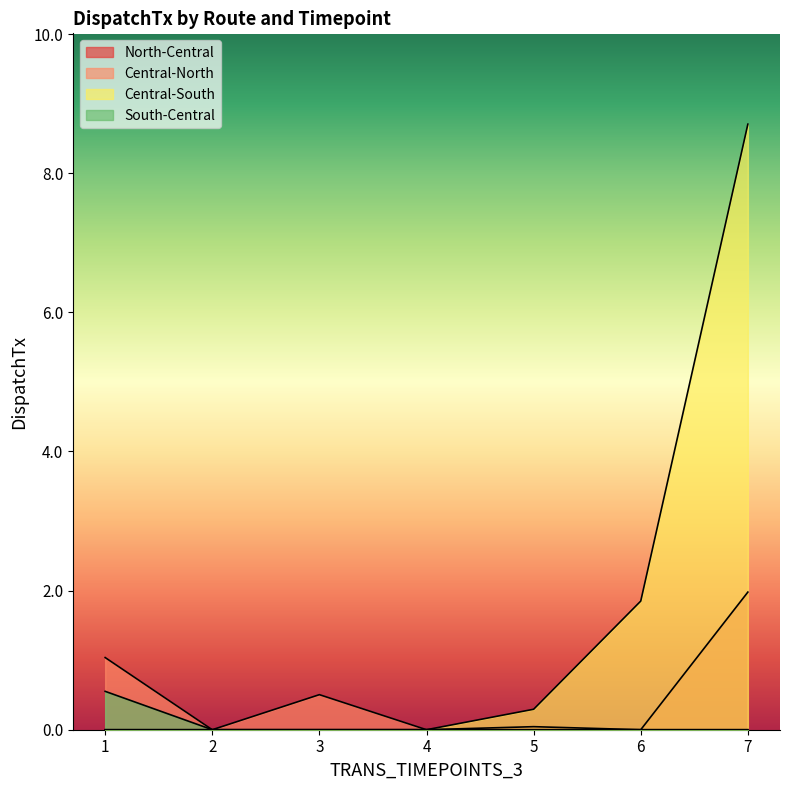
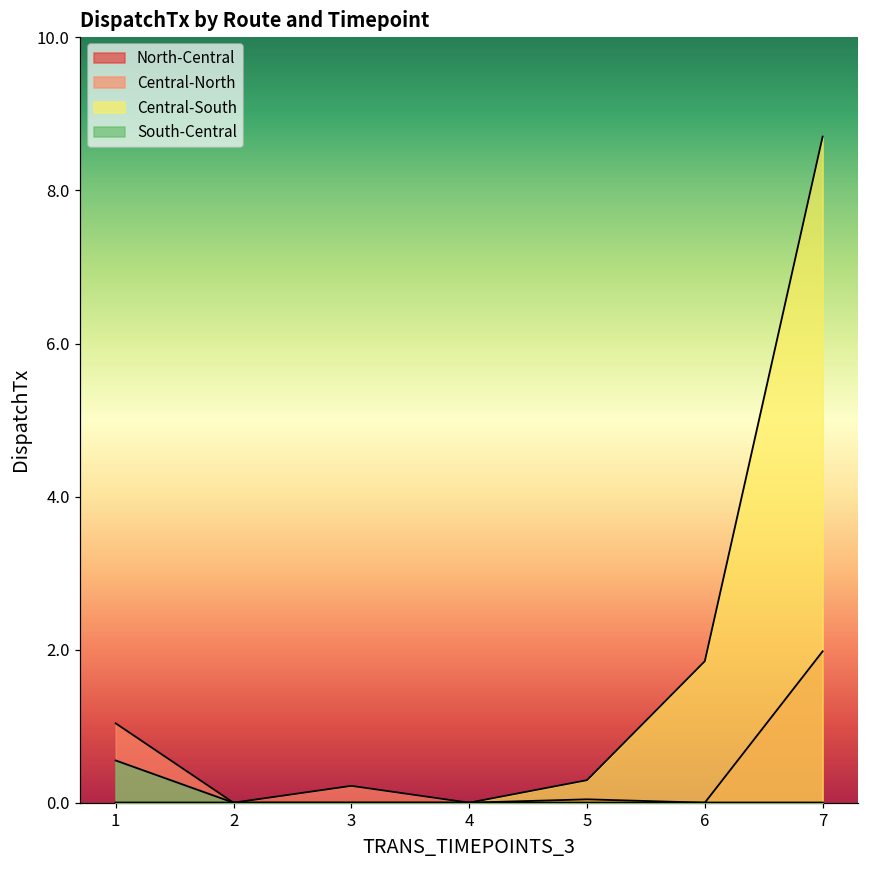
  {
    "North-Central": {
      "5": 0.0,
      "7": 2.0
    },
    "Central-North": {
      "1": 1.0,
-     "3": 0.5
+     "3": 0.2
    },
    "Central-South": {
      "5": 0.3,
      "6": 1.8,
      "7": 8.7
    },
    "South-Central": {
      "1": 0.6
    }
  }
